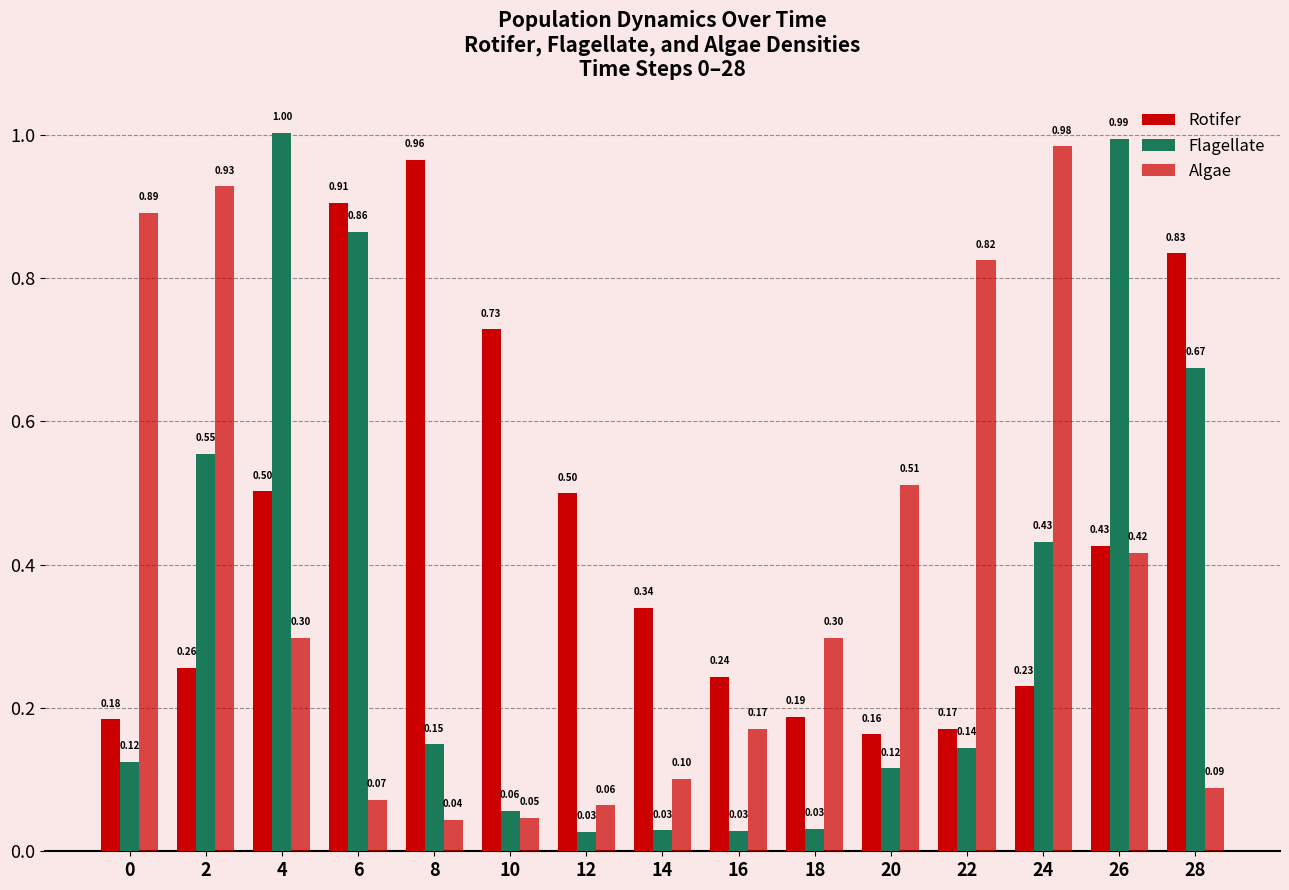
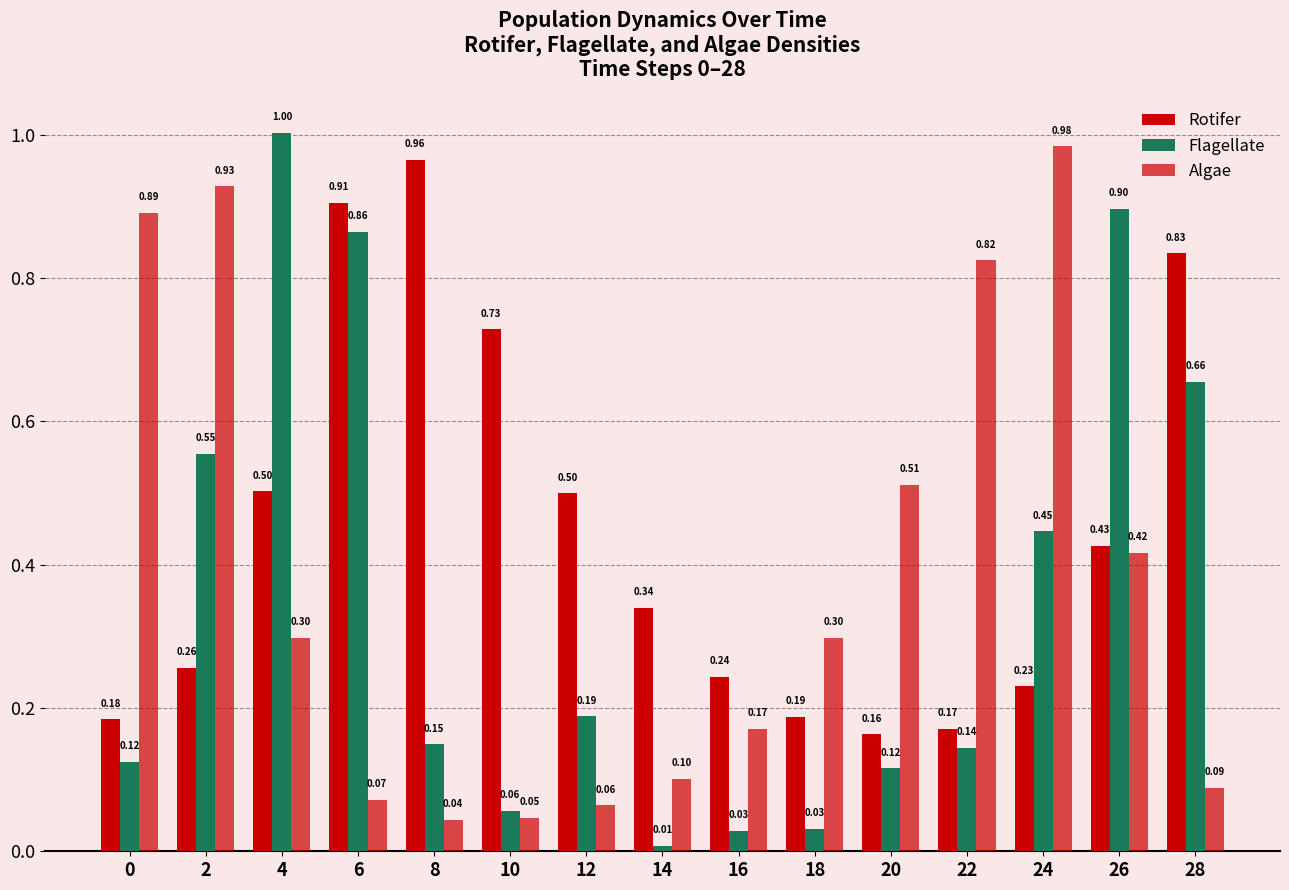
  {
    "Flagellate": {
      "0": 0.12,
      "2": 0.55,
      "4": 1.00,
      "6": 0.86,
      "8": 0.15,
      "10": 0.06,
-     "12": 0.03,
-     "14": 0.03,
+     "12": 0.19,
+     "14": 0.01,
      "16": 0.03,
      "18": 0.03,
      "20": 0.12,
      "22": 0.14,
-     "24": 0.43,
-     "26": 0.99,
-     "28": 0.67
+     "24": 0.45,
+     "26": 0.90,
+     "28": 0.66
    }
  }
